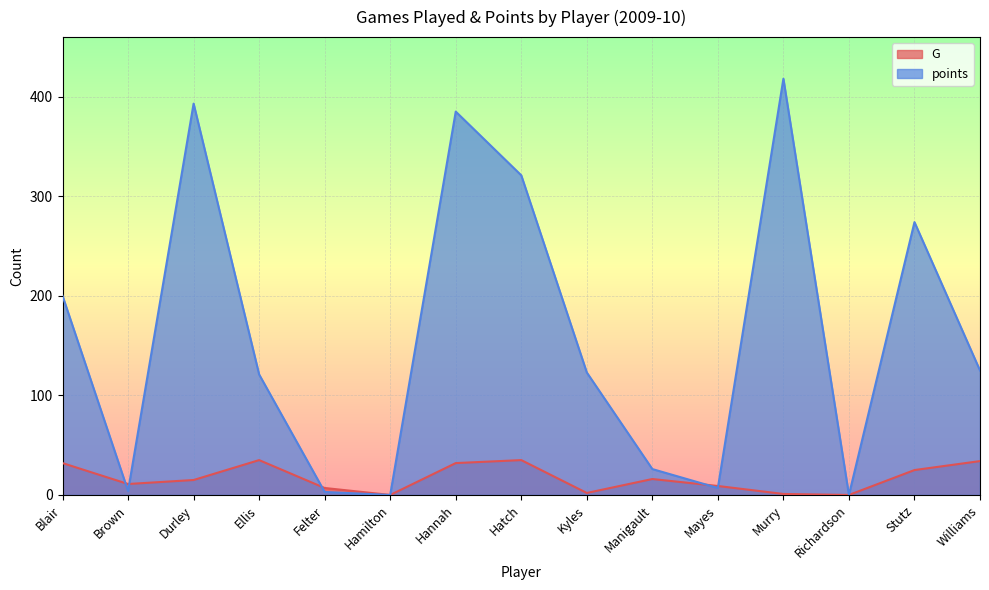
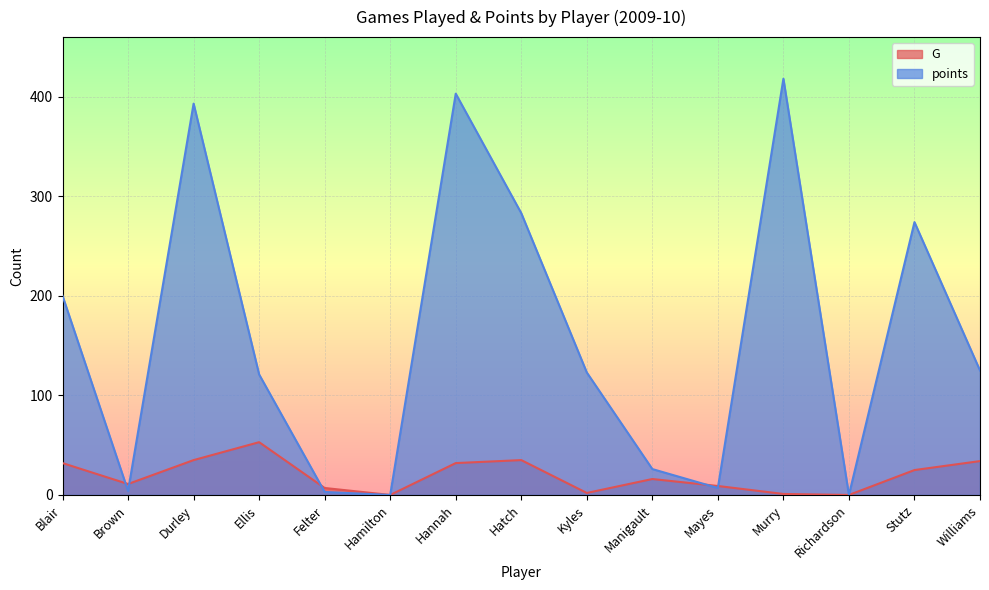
  {
    "G": {
      "Blair": 30,
      "Brown": 10,
-     "Durley": 20,
-     "Ellis": 40,
+     "Durley": 40,
+     "Ellis": 50,
      "Felter": 10,
      "Hannah": 30,
      "Hatch": 40,
      "Kyles": 0,
      "Manigault": 20,
      "Murry": 0,
      "Stutz": 30,
      "Williams": 30
    },
    "points": {
      "Blair": 200,
      "Brown": 0,
      "Durley": 390,
      "Ellis": 120,
      "Felter": 0,
-     "Hannah": 390,
-     "Hatch": 320,
+     "Hannah": 400,
+     "Hatch": 280,
      "Kyles": 120,
      "Manigault": 30,
      "Murry": 420,
      "Stutz": 270,
      "Williams": 130
    }
  }
